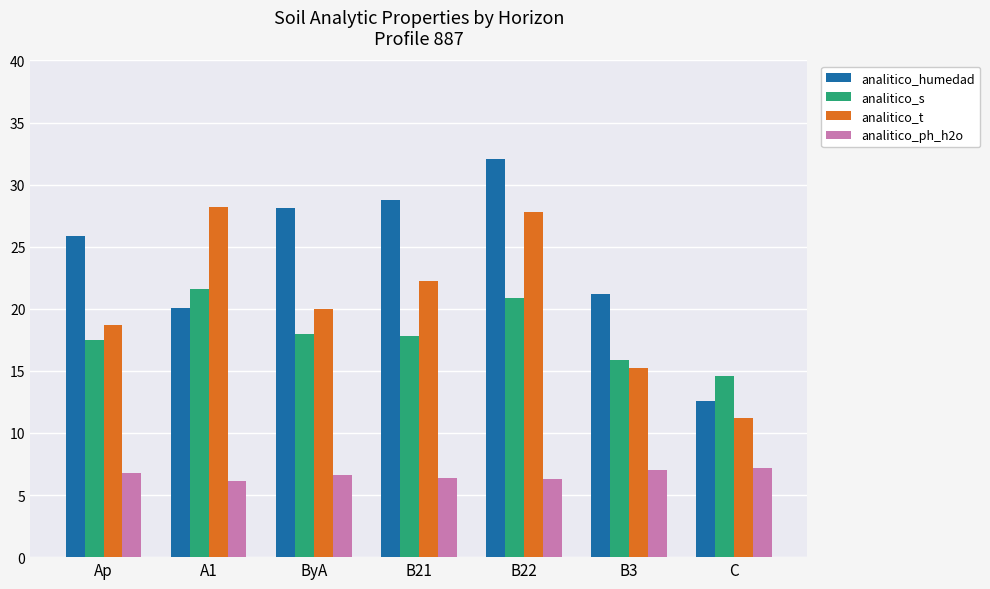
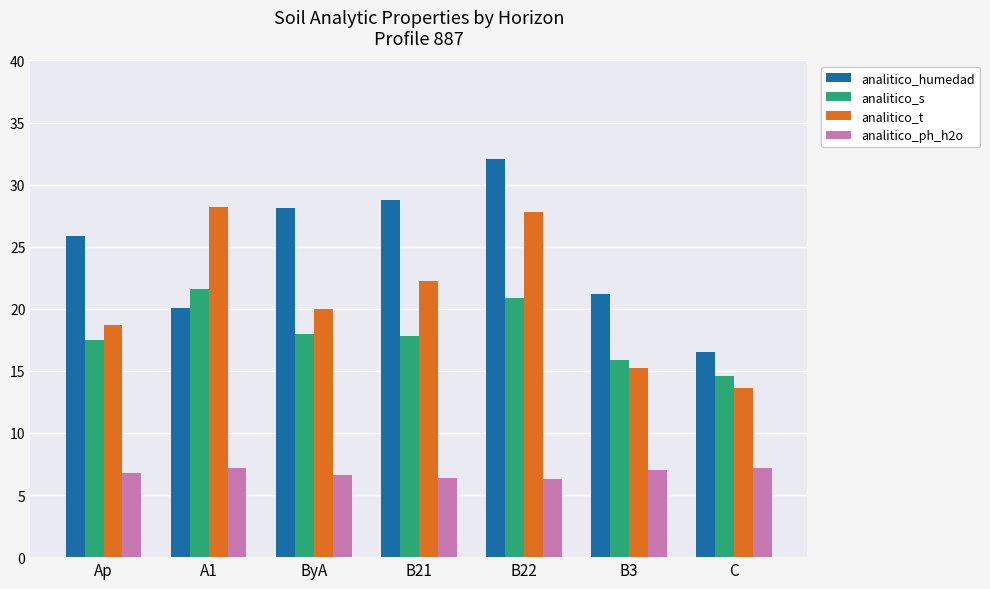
  {
    "analitico_humedad": {
      "Ap": 25.9,
      "A1": 20.1,
      "ByA": 28.1,
      "B21": 28.8,
      "B22": 32.1,
      "B3": 21.2,
-     "C": 12.6
+     "C": 16.5
    },
    "analitico_s": {
      "Ap": 17.5,
      "A1": 21.6,
      "ByA": 18.0,
      "B21": 17.8,
      "B22": 20.9,
      "B3": 15.9,
      "C": 14.6
    },
    "analitico_t": {
      "Ap": 18.7,
      "A1": 28.2,
      "ByA": 20.0,
      "B21": 22.2,
      "B22": 27.8,
      "B3": 15.2,
-     "C": 11.2
+     "C": 13.6
    },
    "analitico_ph_h2o": {
      "Ap": 6.8,
-     "A1": 6.1,
+     "A1": 7.2,
      "ByA": 6.6,
      "B21": 6.4,
      "B22": 6.3,
      "B3": 7.0,
      "C": 7.2
    }
  }
